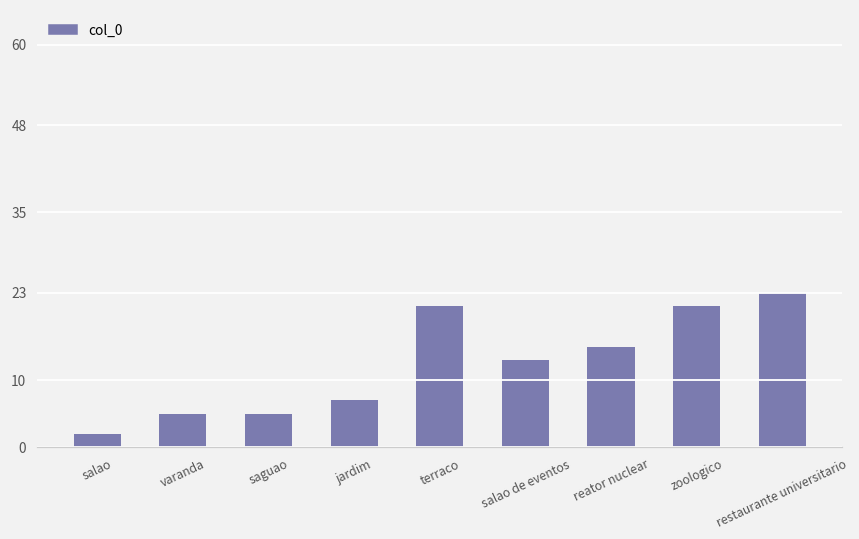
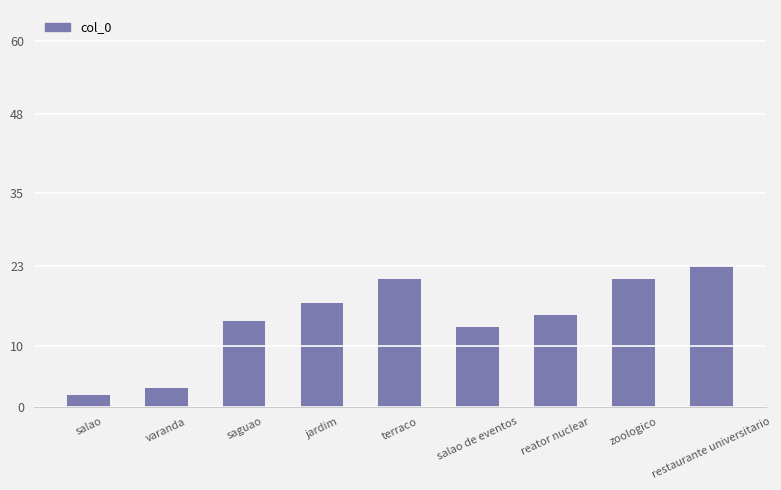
  {
    "salao": 2,
-   "varanda": 5,
-   "saguao": 5,
-   "jardim": 7,
+   "varanda": 3,
+   "saguao": 14,
+   "jardim": 17,
    "terraco": 21,
    "salao de eventos": 13,
    "reator nuclear": 15,
    "zoologico": 21,
    "restaurante universitario": 23
  }
